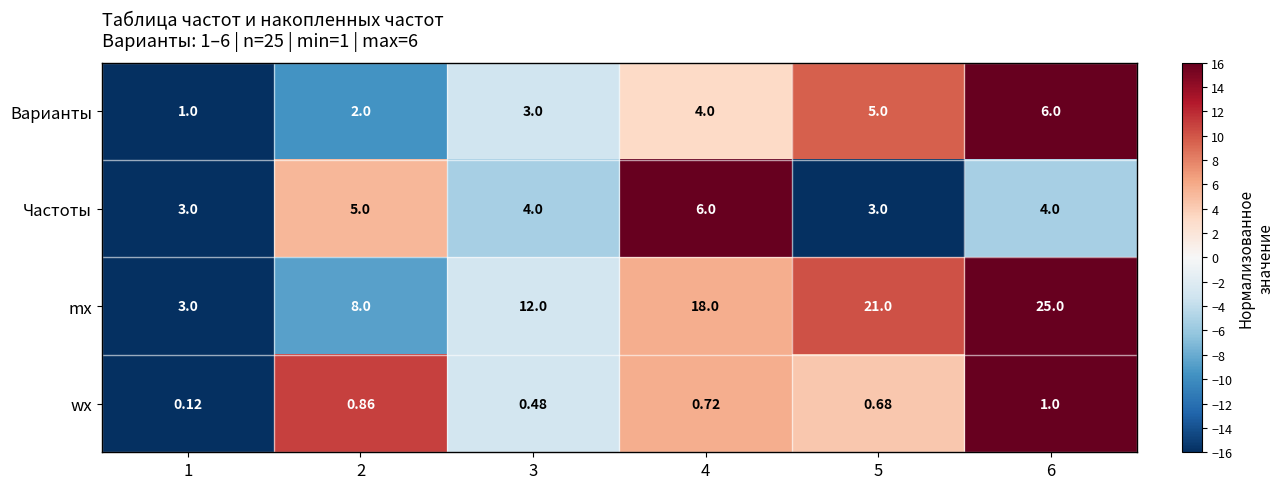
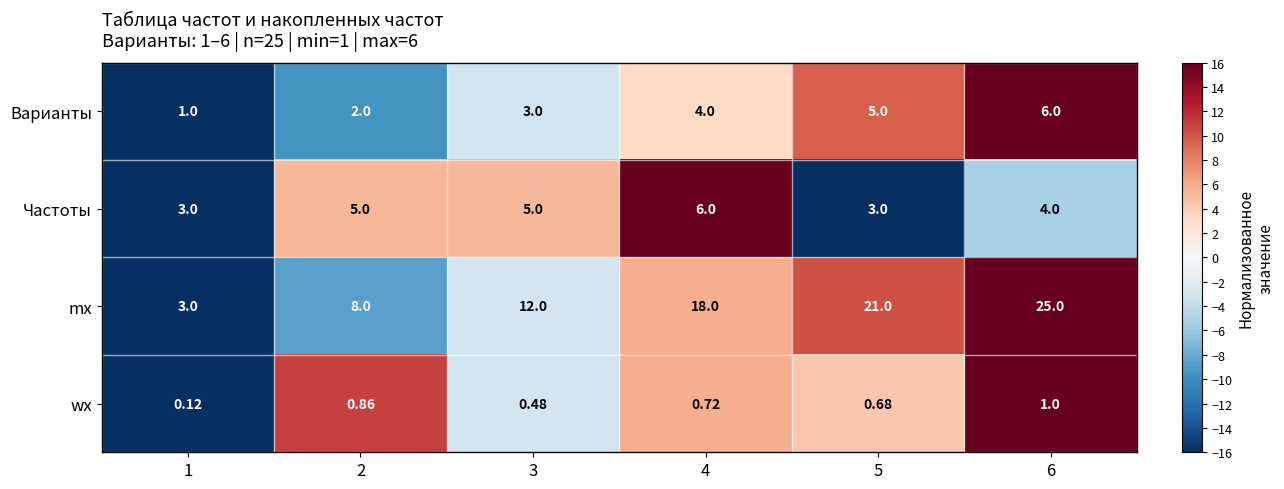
  {
    "Варианты": {
      "1": 1.0,
      "2": 2.0,
      "3": 3.0,
      "4": 4.0,
      "5": 5.0,
      "6": 6.0
    },
    "Частоты": {
      "1": 3.0,
      "2": 5.0,
-     "3": 4.0,
+     "3": 5.0,
      "4": 6.0,
      "5": 3.0,
      "6": 4.0
    },
    "mx": {
      "1": 3.0,
      "2": 8.0,
      "3": 12.0,
      "4": 18.0,
      "5": 21.0,
      "6": 25.0
    },
    "wx": {
      "1": 0.12,
      "2": 0.86,
      "3": 0.48,
      "4": 0.72,
      "5": 0.68,
      "6": 1.0
    }
  }
